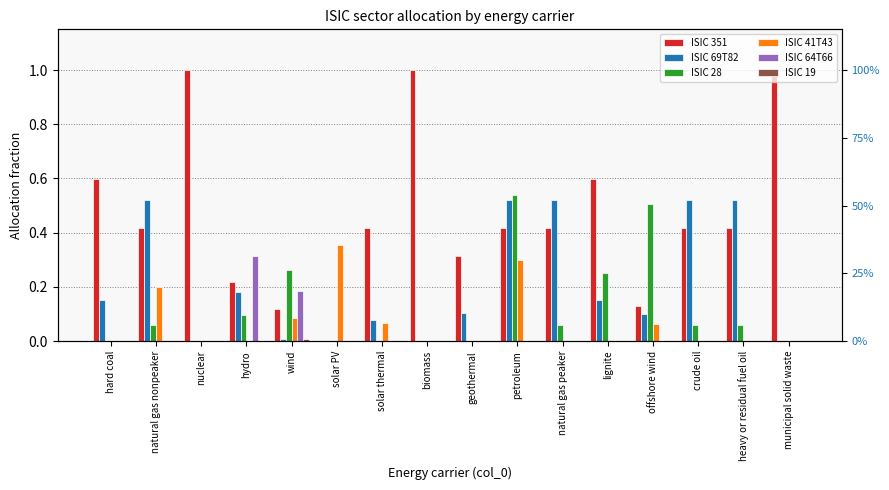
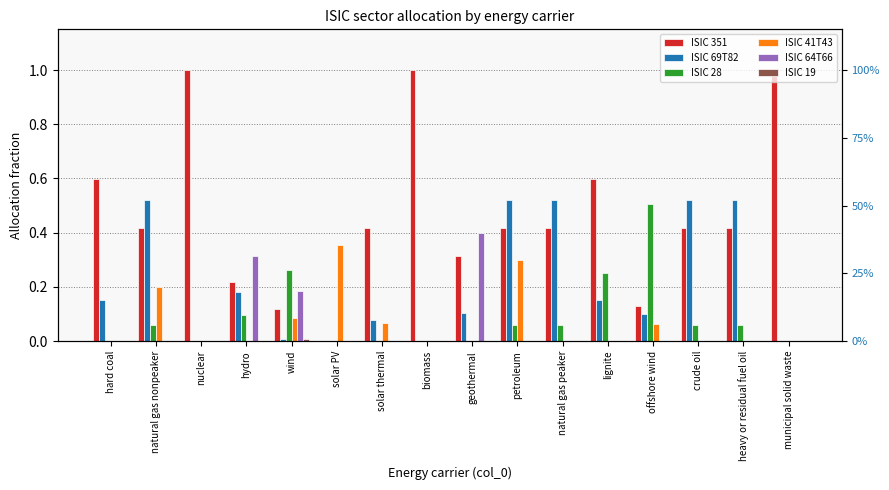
  {
    "ISIC 351": {
      "hard coal": 0.60,
      "natural gas nonpeaker": 0.42,
      "nuclear": 1.00,
      "hydro": 0.22,
      "wind": 0.12,
      "solar PV": 0.00,
      "solar thermal": 0.42,
      "biomass": 1.00,
      "geothermal": 0.31,
      "petroleum": 0.42,
      "natural gas peaker": 0.42,
      "lignite": 0.60,
      "offshore wind": 0.13,
      "crude oil": 0.42,
      "heavy or residual fuel oil": 0.42
    },
    "ISIC 69T82": {
      "hard coal": 0.15,
      "natural gas nonpeaker": 0.52,
      "nuclear": 0.00,
      "hydro": 0.18,
      "wind": 0.01,
      "solar PV": 0.00,
      "solar thermal": 0.08,
      "biomass": 0.00,
      "geothermal": 0.10,
      "petroleum": 0.52,
      "natural gas peaker": 0.52,
      "lignite": 0.15,
      "offshore wind": 0.10,
      "crude oil": 0.52,
      "heavy or residual fuel oil": 0.52,
      "municipal solid waste": 0.00
    },
    "ISIC 28": {
      "hard coal": 0.00,
      "natural gas nonpeaker": 0.06,
      "nuclear": 0.00,
      "hydro": 0.10,
      "wind": 0.26,
      "solar PV": 0.00,
      "solar thermal": 0.00,
      "biomass": 0.00,
      "geothermal": 0.00,
-     "petroleum": 0.54,
+     "petroleum": 0.06,
      "natural gas peaker": 0.06,
      "lignite": 0.25,
      "offshore wind": 0.51,
      "crude oil": 0.06,
      "heavy or residual fuel oil": 0.06,
      "municipal solid waste": 0.00
    },
    "ISIC 41T43": {
      "hard coal": 0.00,
      "natural gas nonpeaker": 0.20,
      "nuclear": 0.00,
      "hydro": 0.00,
      "wind": 0.09,
      "solar PV": 0.35,
      "solar thermal": 0.07,
      "biomass": 0.00,
      "geothermal": 0.00,
      "petroleum": 0.30,
      "natural gas peaker": 0.00,
      "lignite": 0.00,
      "offshore wind": 0.06,
      "crude oil": 0.00,
      "heavy or residual fuel oil": 0.00,
      "municipal solid waste": 0.00
    },
    "ISIC 64T66": {
      "hard coal": 0.0,
      "natural gas nonpeaker": 0.0,
      "nuclear": 0.0,
      "hydro": 0.31,
      "wind": 0.18,
      "solar PV": 0.0,
      "solar thermal": 0.0,
      "biomass": 0.0,
-     "geothermal": 0.0,
+     "geothermal": 0.4,
      "petroleum": 0.0,
      "natural gas peaker": 0.0,
      "lignite": 0.0,
      "offshore wind": 0.0,
      "crude oil": 0.0,
      "heavy or residual fuel oil": 0.0,
      "municipal solid waste": 0.0
    },
    "ISIC 19": {
      "hard coal": 0.00,
      "natural gas nonpeaker": 0.00,
      "nuclear": 0.00,
      "hydro": 0.00,
      "wind": 0.01,
      "solar PV": 0.00,
      "solar thermal": 0.00,
      "biomass": 0.00,
      "geothermal": 0.00,
      "petroleum": 0.00,
      "natural gas peaker": 0.00,
      "lignite": 0.00,
      "offshore wind": 0.00,
      "crude oil": 0.00,
      "heavy or residual fuel oil": 0.00,
      "municipal solid waste": 0.00
    }
  }
